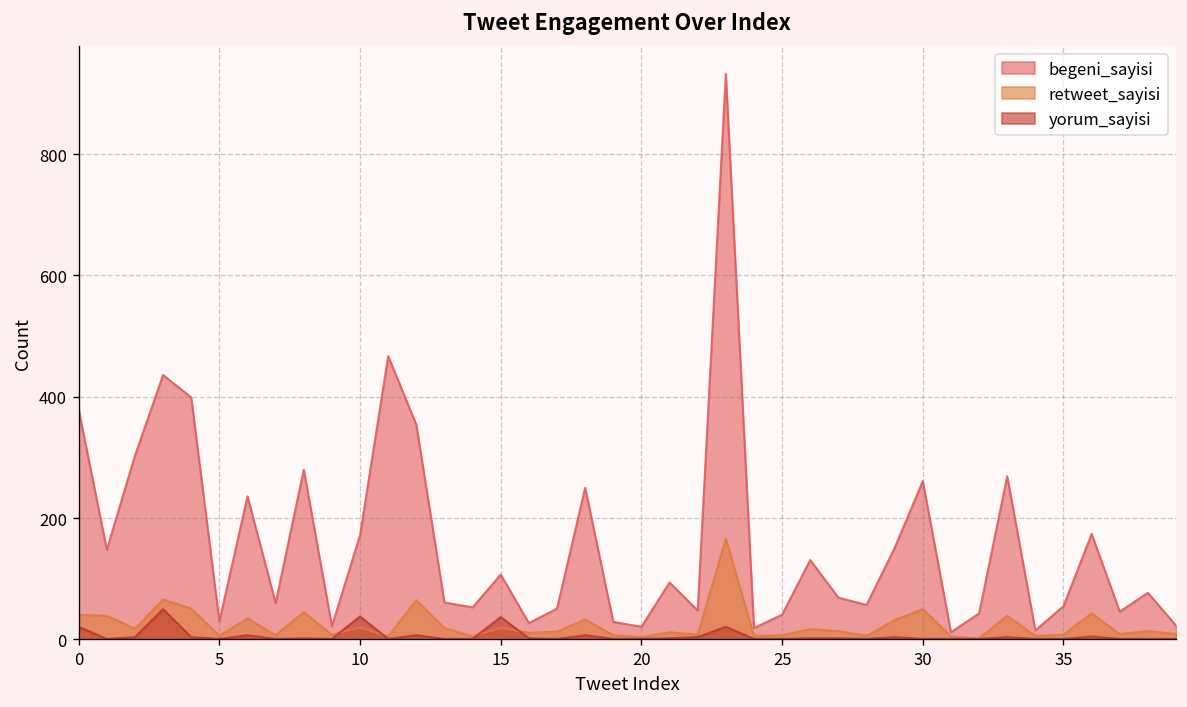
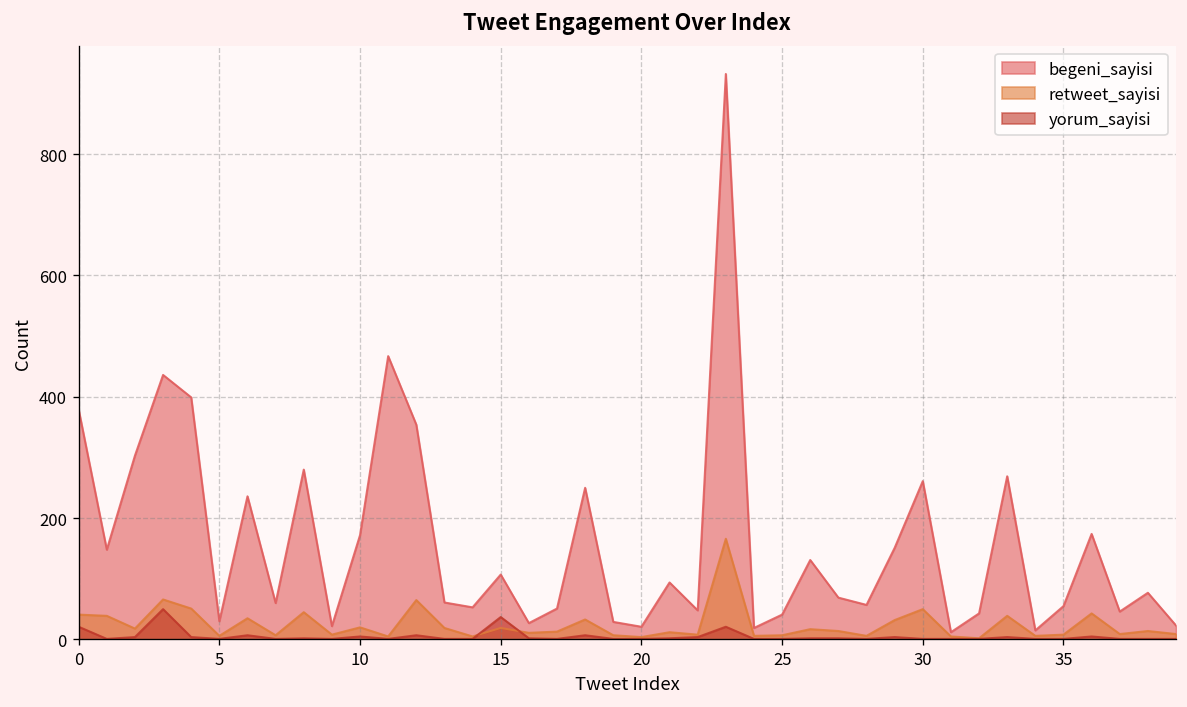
  {
    "yorum_sayisi": {
      "0": 20,
-     "10": 40,
+     "10": 10,
      "15": 40,
      "25": 0,
      "30": 0,
      "35": 0
    }
  }
